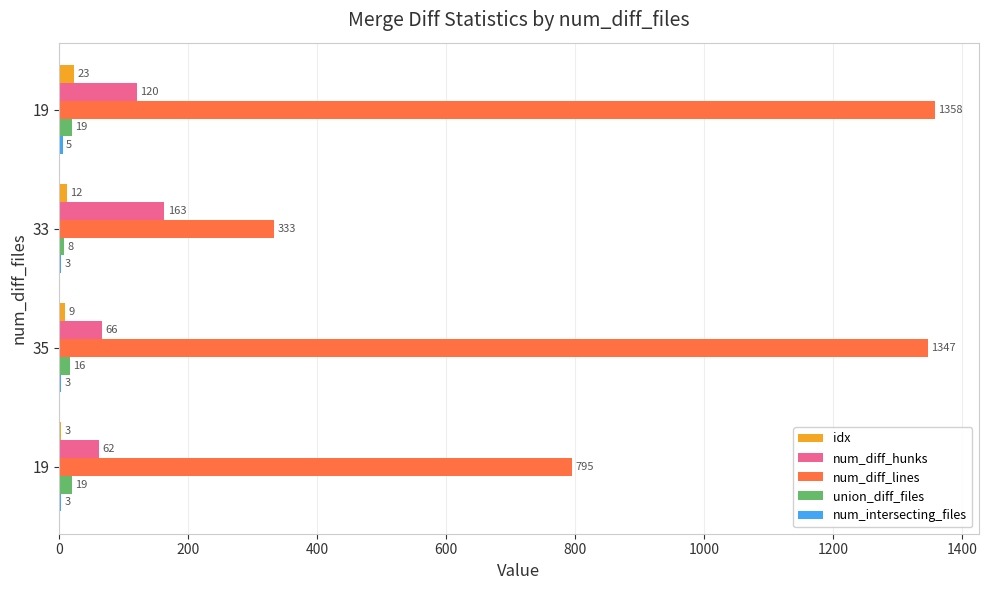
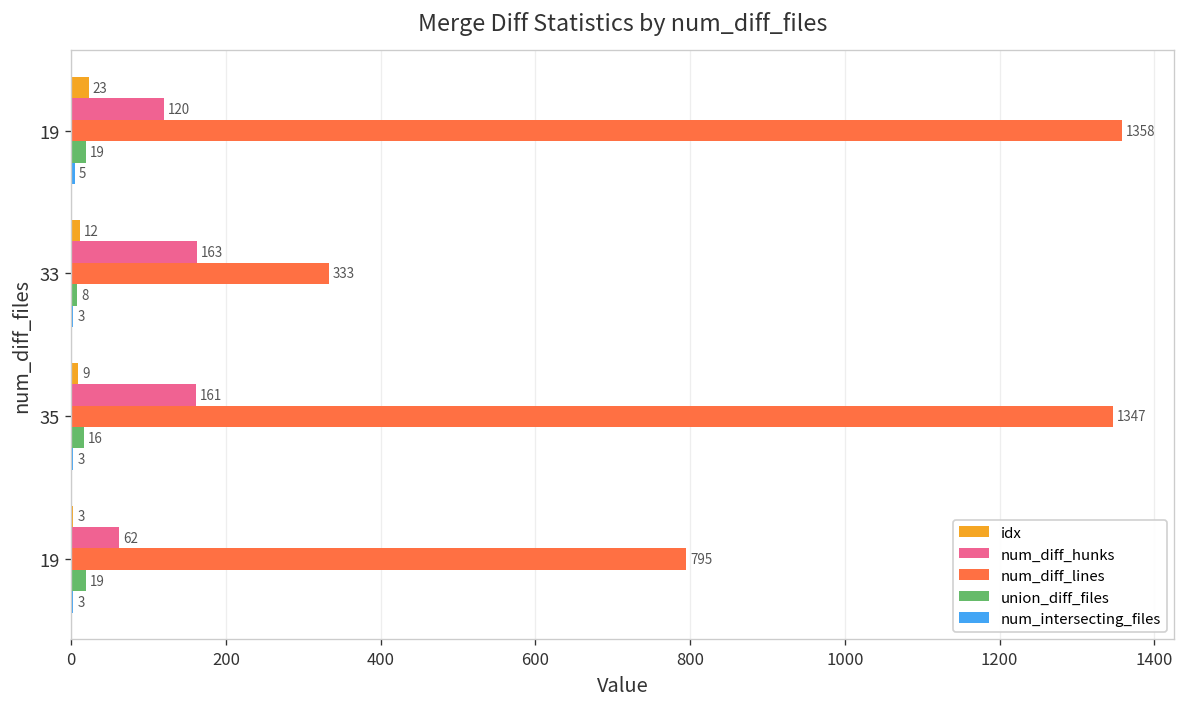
  {
    "idx": {
      "33": 12,
      "35": 9
    },
    "num_diff_hunks": {
      "33": 163,
-     "35": 66
+     "35": 161
    },
    "num_diff_lines": {
      "33": 333,
      "35": 1347
    },
    "union_diff_files": {
      "33": 8,
      "35": 16
    },
    "num_intersecting_files": {
      "33": 3,
      "35": 3
    }
  }
